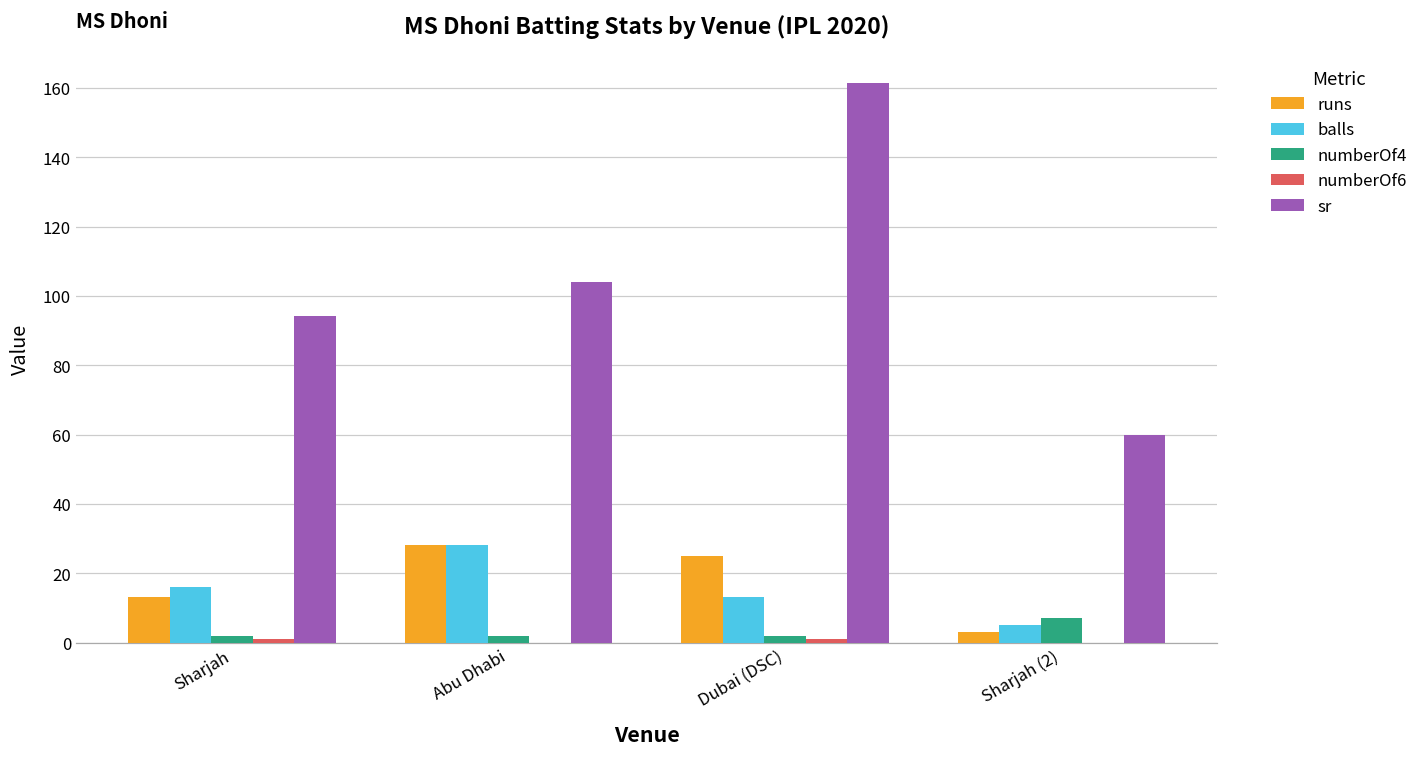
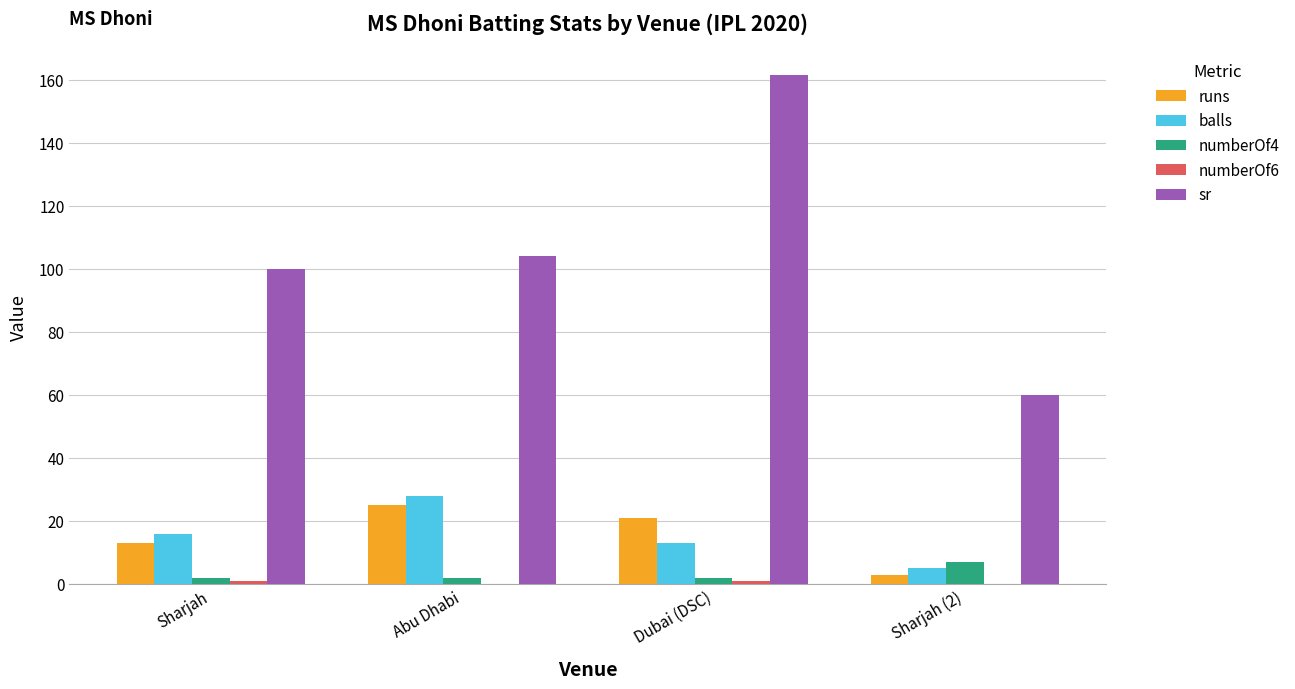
  {
    "runs": {
      "Sharjah": 13,
-     "Abu Dhabi": 28,
-     "Dubai (DSC)": 25,
+     "Abu Dhabi": 25,
+     "Dubai (DSC)": 21,
      "Sharjah (2)": 3
    },
    "balls": {
      "Sharjah": 16,
      "Abu Dhabi": 28,
      "Dubai (DSC)": 13,
      "Sharjah (2)": 5
    },
    "numberOf4": {
      "Sharjah": 2,
      "Abu Dhabi": 2,
      "Dubai (DSC)": 2,
      "Sharjah (2)": 7
    },
    "numberOf6": {
      "Sharjah": 1,
      "Abu Dhabi": 0,
      "Dubai (DSC)": 1,
      "Sharjah (2)": 0
    },
    "sr": {
-     "Sharjah": 94,
+     "Sharjah": 100,
      "Abu Dhabi": 104,
      "Dubai (DSC)": 162,
      "Sharjah (2)": 60
    }
  }
